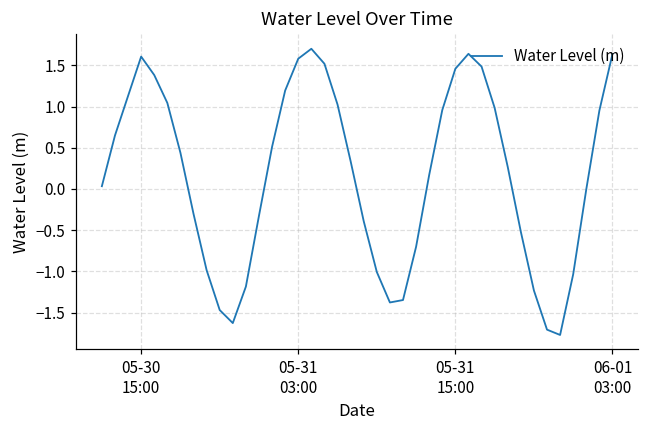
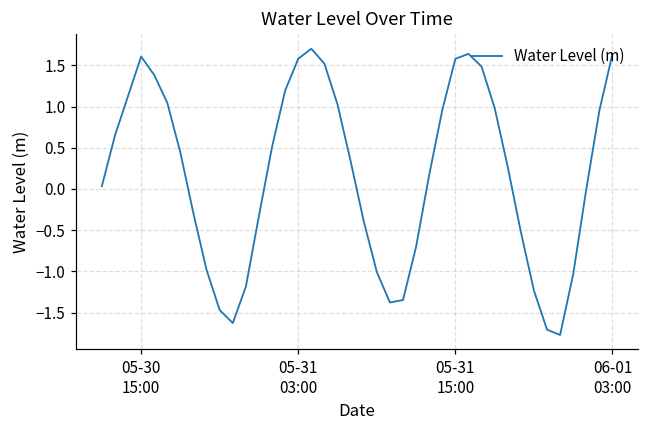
  {
    "05-30 15:00": 1.6,
    "05-31 03:00": 1.6,
-   "05-31 15:00": 1.5,
+   "05-31 15:00": 1.6,
    "06-01 03:00": 1.6
  }
